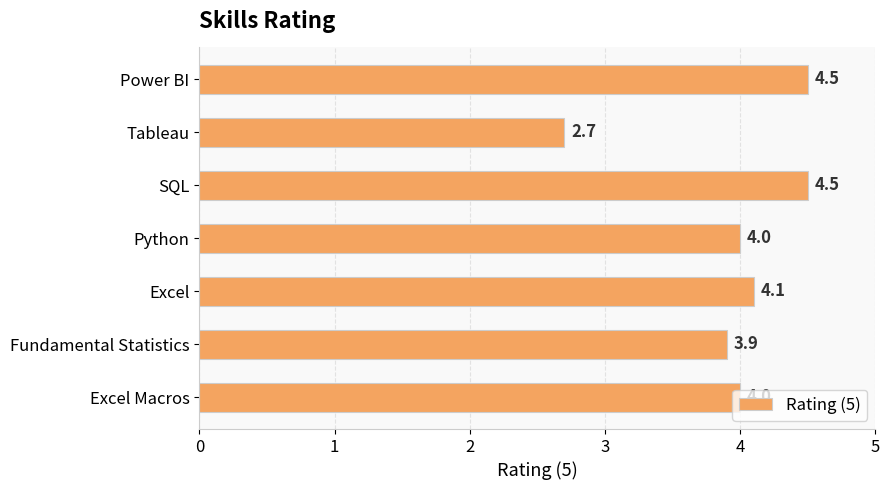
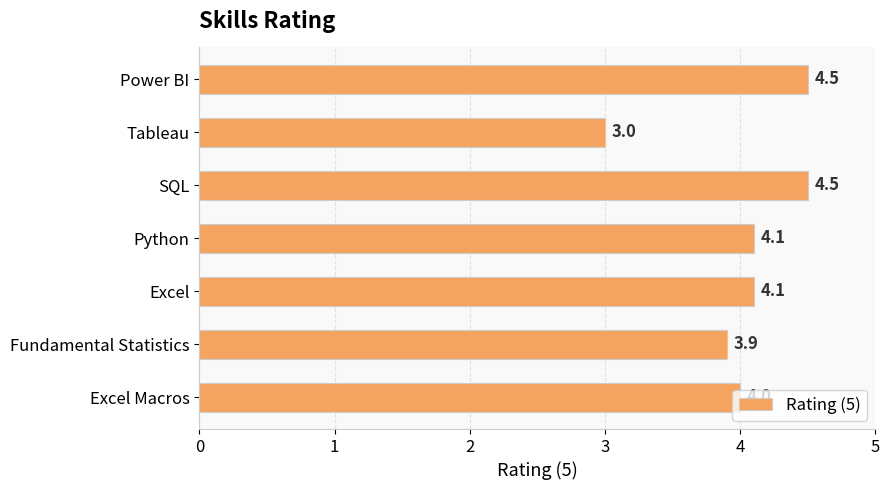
  {
    "Power BI": 4.5,
-   "Tableau": 2.7,
+   "Tableau": 3.0,
    "SQL": 4.5,
-   "Python": 4.0,
+   "Python": 4.1,
    "Excel": 4.1,
    "Fundamental Statistics": 3.9
  }
